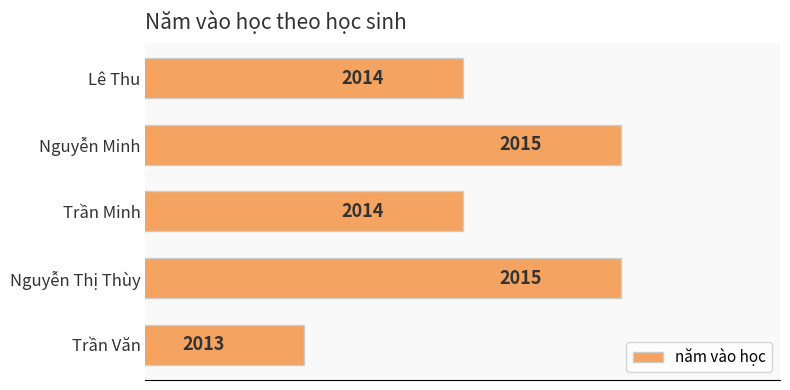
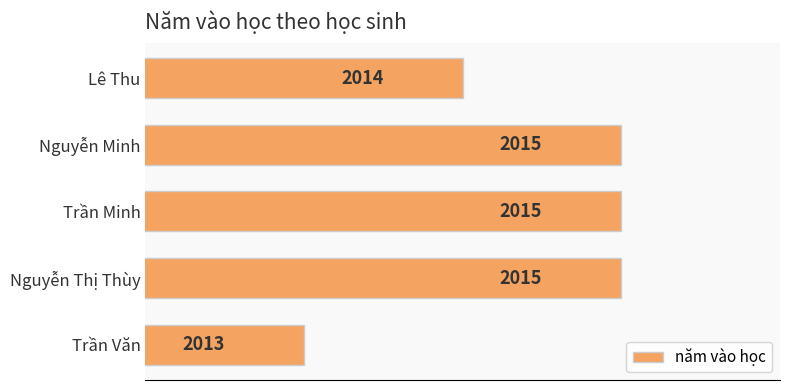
  {
    "Lê Thu": 2014,
    "Nguyễn Minh": 2015,
-   "Trần Minh": 2014,
+   "Trần Minh": 2015,
    "Nguyễn Thị Thùy": 2015,
    "Trần Văn": 2013
  }
